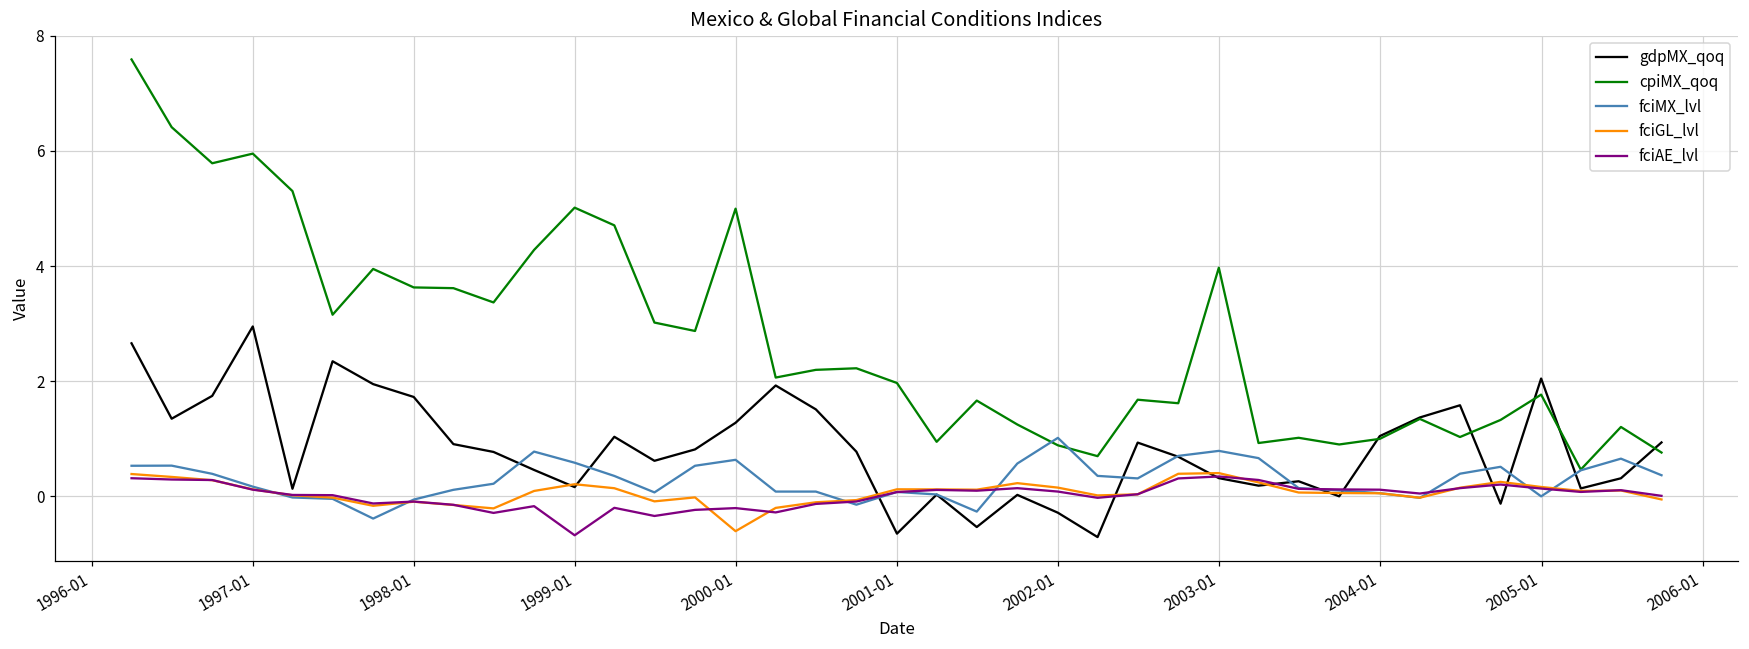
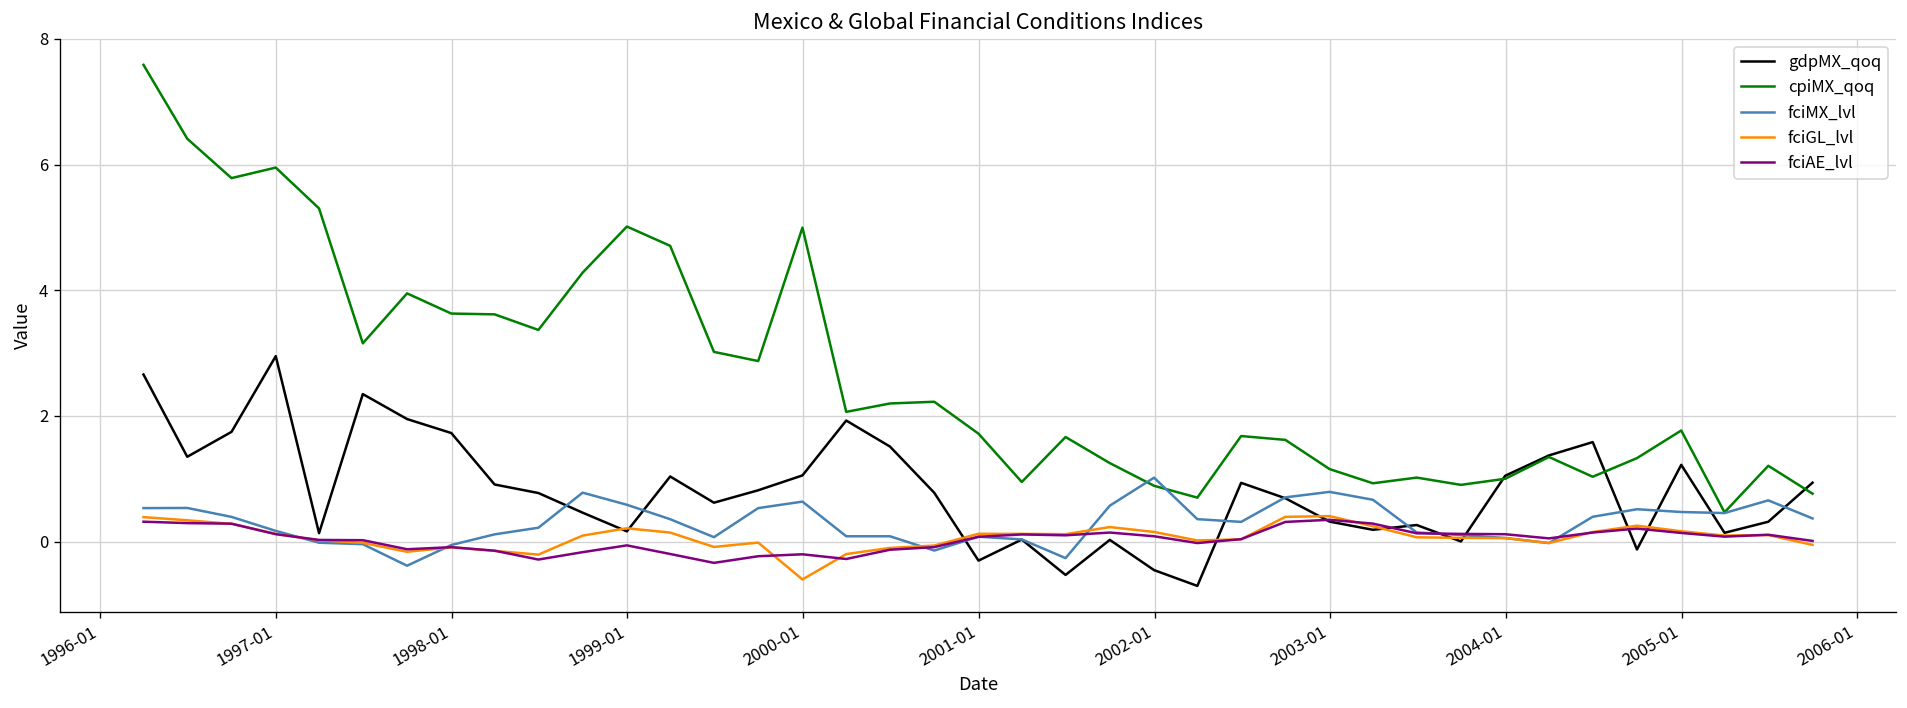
  {
    "gdpMX_qoq": {
      "1997-01": 3.0,
      "1998-01": 1.7,
      "1999-01": 0.2,
-     "2000-01": 1.3,
-     "2001-01": -0.6,
-     "2002-01": -0.3,
-     "2005-01": 2.0
+     "2000-01": 1.1,
+     "2001-01": -0.3,
+     "2002-01": -0.5,
+     "2005-01": 1.2
    },
    "cpiMX_qoq": {
      "1997-01": 6.0,
      "1998-01": 3.6,
      "1999-01": 5.0,
      "2000-01": 5.0,
-     "2001-01": 2.0,
+     "2001-01": 1.7,
      "2002-01": 0.9,
-     "2003-01": 4.0,
+     "2003-01": 1.2,
      "2005-01": 1.8
    },
    "fciMX_lvl": {
      "1999-01": 0.6,
      "2000-01": 0.6,
      "2002-01": 1.0,
      "2003-01": 0.8,
-     "2005-01": 0.0
+     "2005-01": 0.5
    },
    "fciGL_lvl": {
      "1999-01": 0.2,
      "2000-01": -0.6,
      "2002-01": 0.2,
      "2003-01": 0.4
    },
    "fciAE_lvl": {
-     "1999-01": -0.7,
+     "1999-01": -0.1,
      "2000-01": -0.2,
      "2002-01": 0.1,
      "2004-01": 0.1
    }
  }
